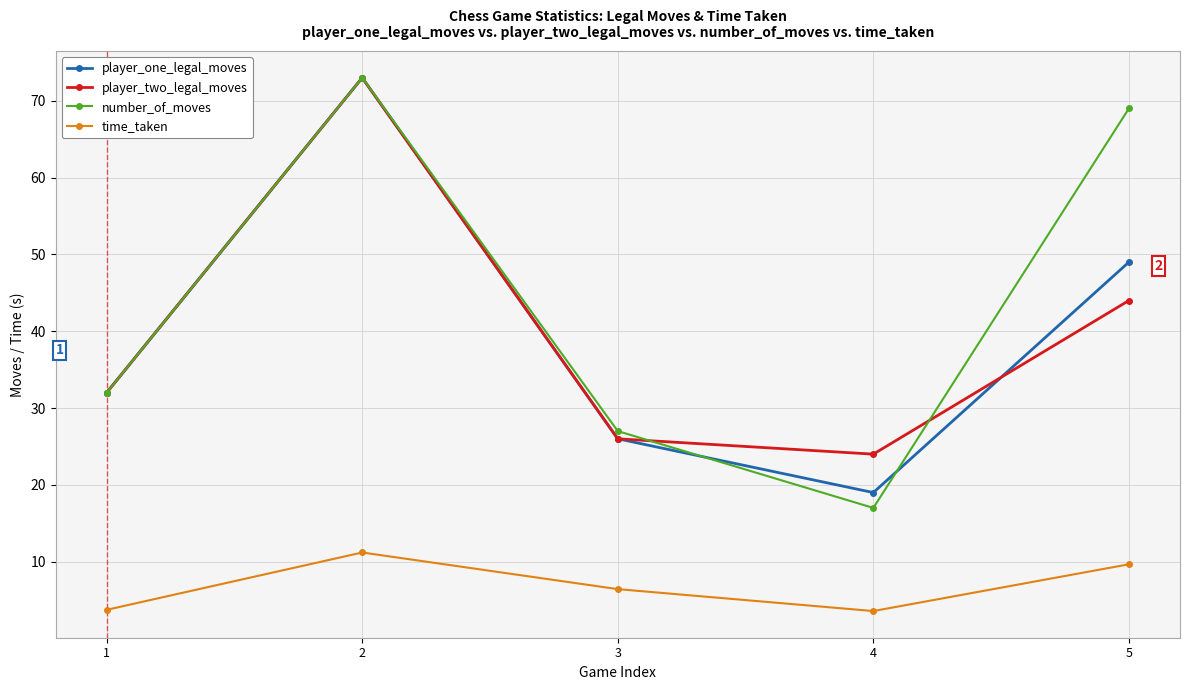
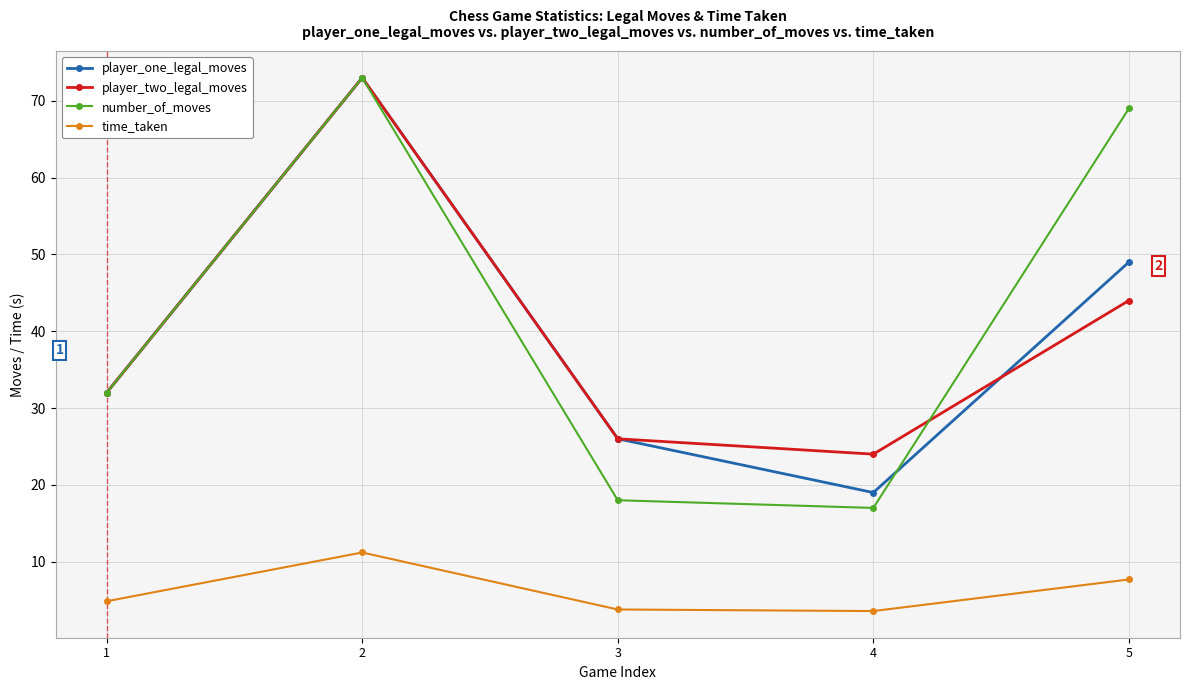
  {
    "player_one_legal_moves": {
      "4": 19,
      "5": 49
    },
    "player_two_legal_moves": {
      "4": 24,
      "5": 44
    },
    "number_of_moves": {
-     "3": 27,
+     "3": 18,
      "4": 17,
      "5": 69
    },
    "time_taken": {
-     "1": 4,
+     "1": 5,
      "2": 11,
-     "3": 6,
+     "3": 4,
      "4": 4,
-     "5": 10
+     "5": 8
    }
  }
